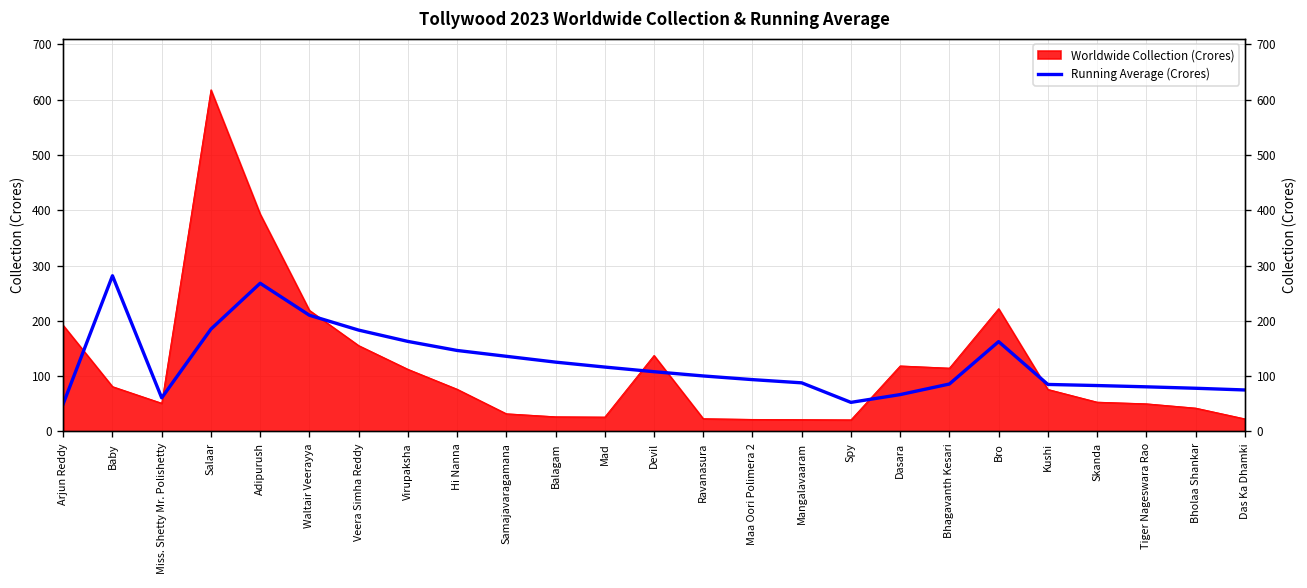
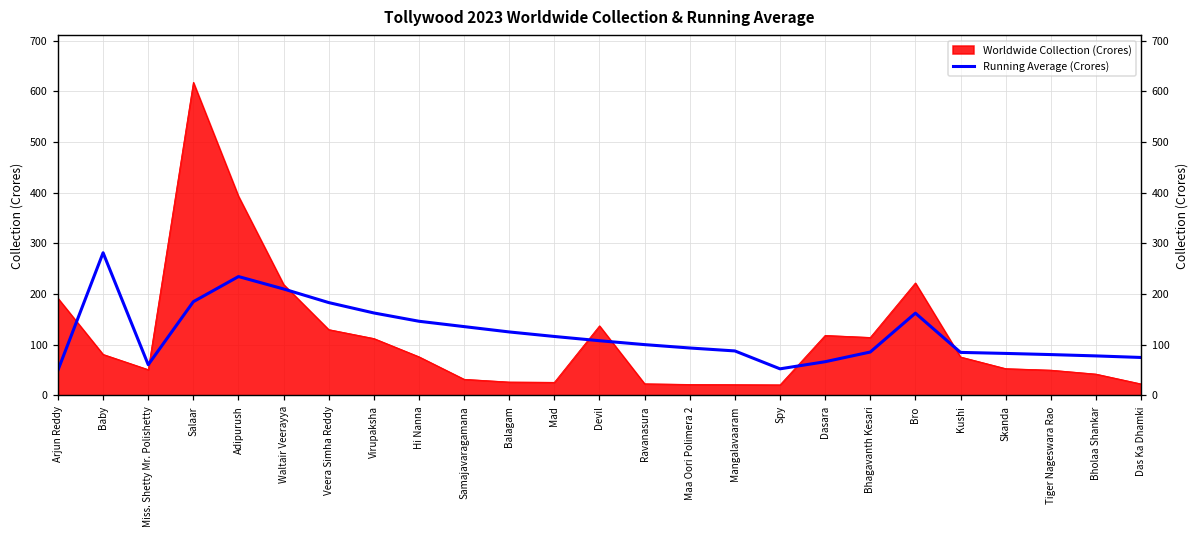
  {
    "Worldwide Collection (Crores)": {
      "Arjun Reddy": 190,
      "Baby": 80,
      "Miss. Shetty Mr. Polishetty": 50,
      "Salaar": 620,
      "Adipurush": 390,
      "Waltair Veerayya": 220,
-     "Veera Simha Reddy": 160,
+     "Veera Simha Reddy": 130,
      "Virupaksha": 110,
      "Hi Nanna": 80,
      "Samajavaragamana": 30,
      "Balagam": 30,
      "Mad": 30,
      "Devil": 140,
      "Ravanasura": 20,
      "Maa Oori Polimera 2": 20,
      "Mangalavaaram": 20,
      "Spy": 20,
      "Dasara": 120,
      "Bhagavanth Kesari": 110,
      "Bro": 220,
      "Kushi": 80,
      "Skanda": 50,
      "Tiger Nageswara Rao": 50,
      "Bholaa Shankar": 40,
      "Das Ka Dhamki": 20
    },
    "Running Average (Crores)": {
      "Arjun Reddy": 50,
      "Baby": 280,
      "Miss. Shetty Mr. Polishetty": 60,
      "Salaar": 190,
-     "Adipurush": 270,
+     "Adipurush": 230,
      "Waltair Veerayya": 210,
      "Veera Simha Reddy": 180,
      "Virupaksha": 160,
      "Hi Nanna": 150,
      "Samajavaragamana": 140,
      "Balagam": 130,
      "Mad": 120,
      "Devil": 110,
      "Ravanasura": 100,
      "Maa Oori Polimera 2": 90,
      "Mangalavaaram": 90,
      "Spy": 50,
      "Dasara": 70,
      "Bhagavanth Kesari": 90,
      "Bro": 160,
      "Kushi": 80,
      "Skanda": 80,
      "Tiger Nageswara Rao": 80,
      "Bholaa Shankar": 80,
      "Das Ka Dhamki": 70
    }
  }
